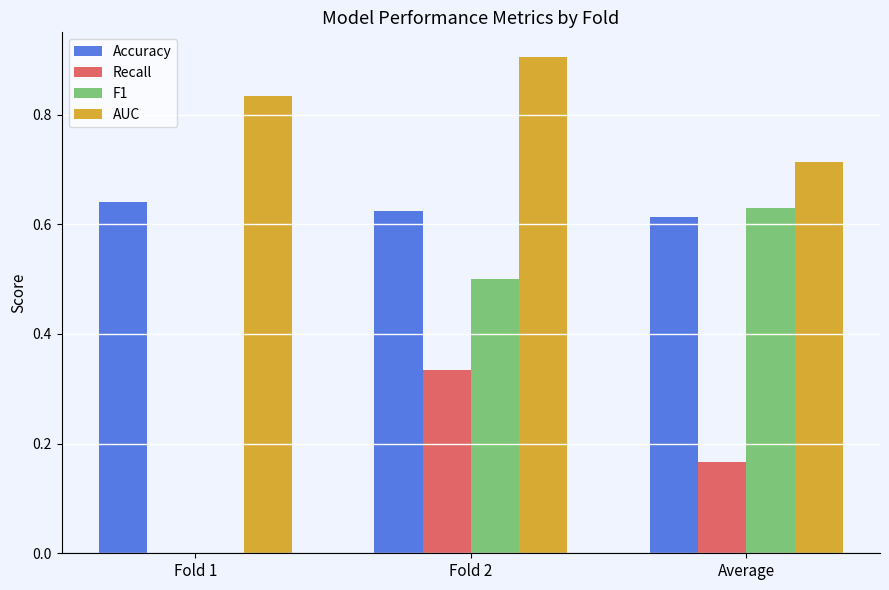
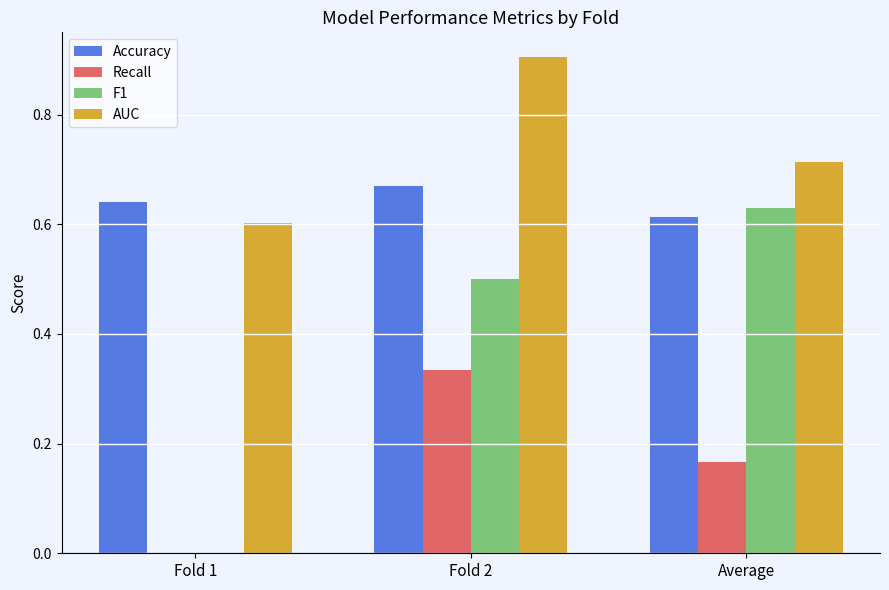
  {
    "Accuracy": {
      "Fold 1": 0.64,
-     "Fold 2": 0.63,
+     "Fold 2": 0.67,
      "Average": 0.61
    },
    "Recall": {
      "Fold 1": 0.00,
      "Fold 2": 0.33,
      "Average": 0.17
    },
    "F1": {
      "Fold 1": 0.00,
      "Fold 2": 0.50,
      "Average": 0.63
    },
    "AUC": {
-     "Fold 1": 0.83,
+     "Fold 1": 0.60,
      "Fold 2": 0.90,
      "Average": 0.71
    }
  }
